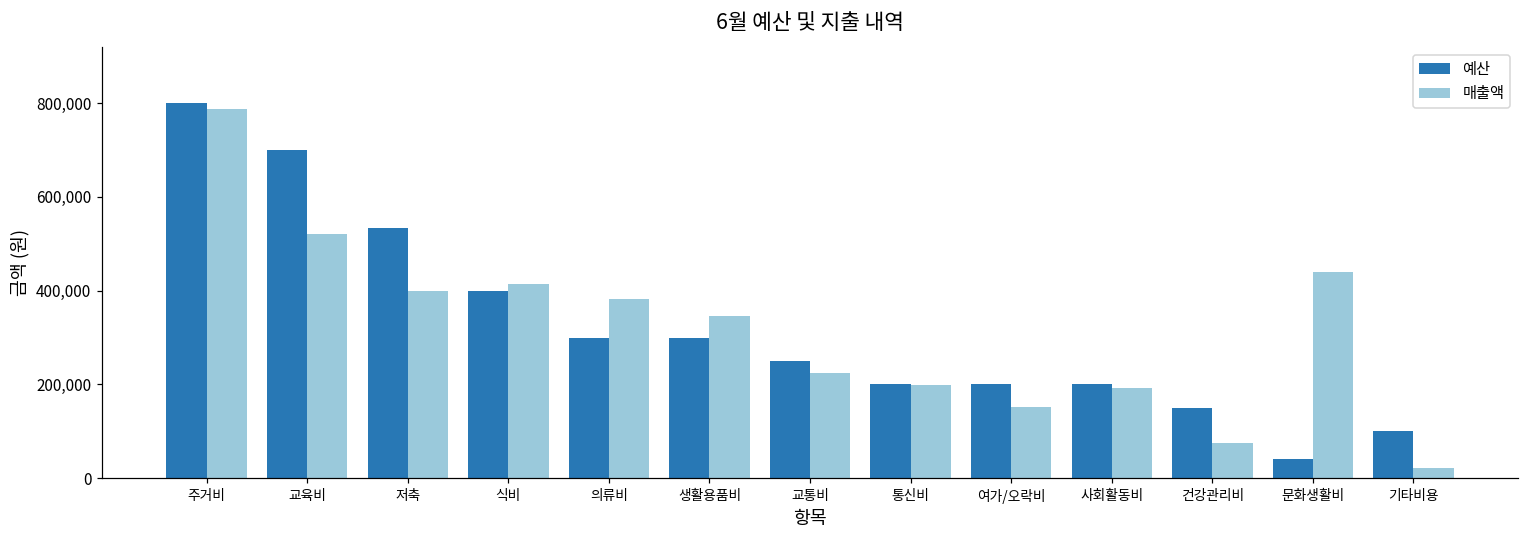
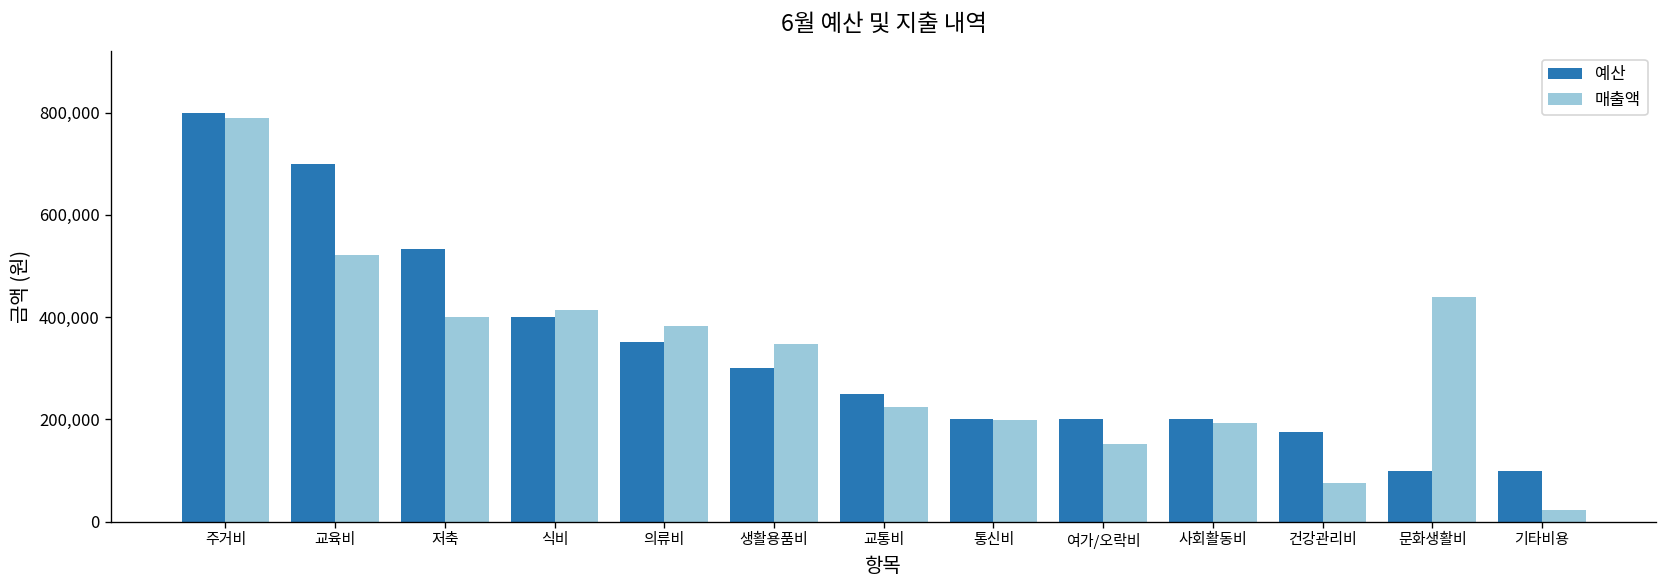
  {
    "예산": {
      "주거비": "800,000",
      "교육비": "700,000",
      "저축": "530,000",
      "식비": "400,000",
-     "의류비": "300,000",
+     "의류비": "350,000",
      "생활용품비": "300,000",
      "교통비": "250,000",
      "통신비": "200,000",
      "여가/오락비": "200,000",
      "사회활동비": "200,000",
-     "건강관리비": "150,000",
-     "문화생활비": "40,000",
+     "건강관리비": "180,000",
+     "문화생활비": "100,000",
      "기타비용": "100,000"
    },
    "매출액": {
      "주거비": "790,000",
      "교육비": "520,000",
      "저축": "400,000",
      "식비": "410,000",
      "의류비": "380,000",
      "생활용품비": "350,000",
      "교통비": "220,000",
      "통신비": "200,000",
      "여가/오락비": "150,000",
      "사회활동비": "190,000",
      "건강관리비": "80,000",
      "문화생활비": "440,000",
      "기타비용": "20,000"
    }
  }
